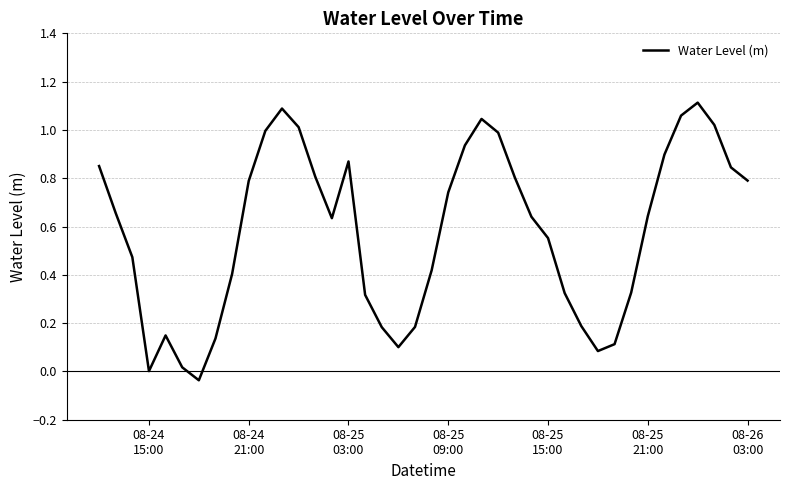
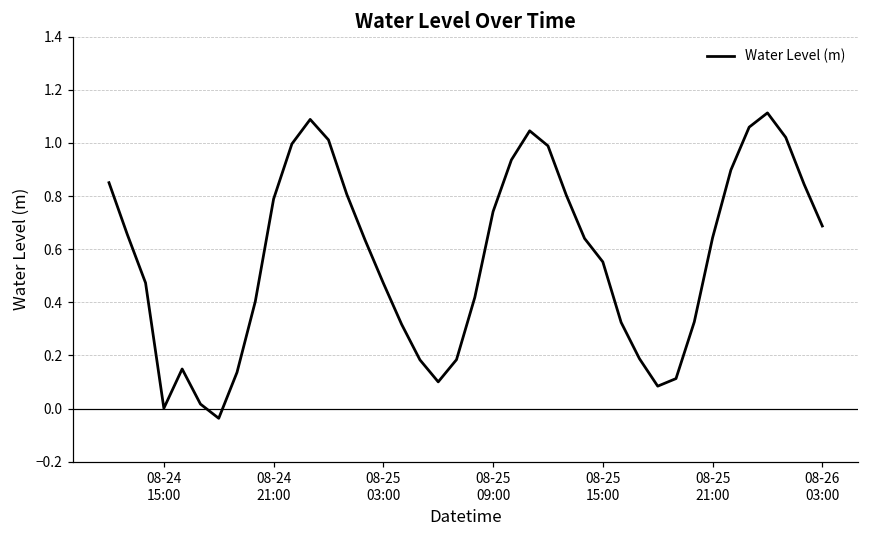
  {
    "08-24 15:00": 0.00,
    "08-24 21:00": 0.79,
-   "08-25 03:00": 0.87,
+   "08-25 03:00": 0.47,
    "08-25 09:00": 0.74,
    "08-25 15:00": 0.55,
    "08-25 21:00": 0.64,
-   "08-26 03:00": 0.79
+   "08-26 03:00": 0.69
  }
